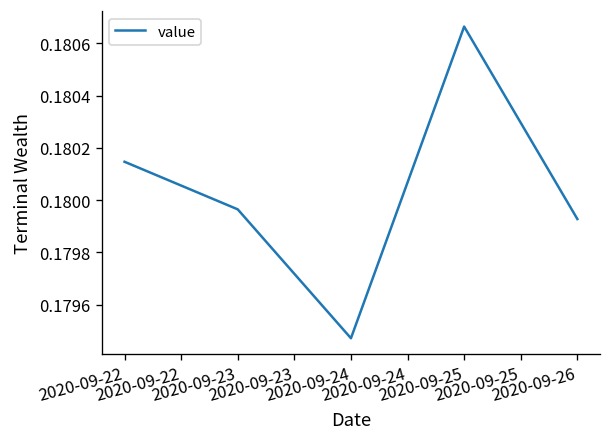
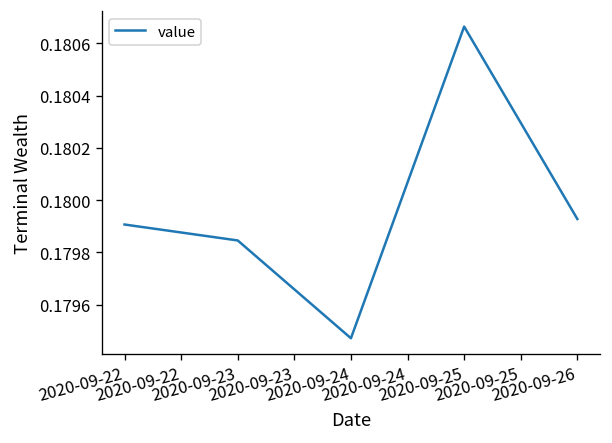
  {
-   "2020-09-22": 0.18015,
-   "2020-09-23": 0.17997,
+   "2020-09-22": 0.17991,
+   "2020-09-23": 0.17985,
    "2020-09-24": 0.17947,
    "2020-09-25": 0.18066,
    "2020-09-26": 0.17993
  }
